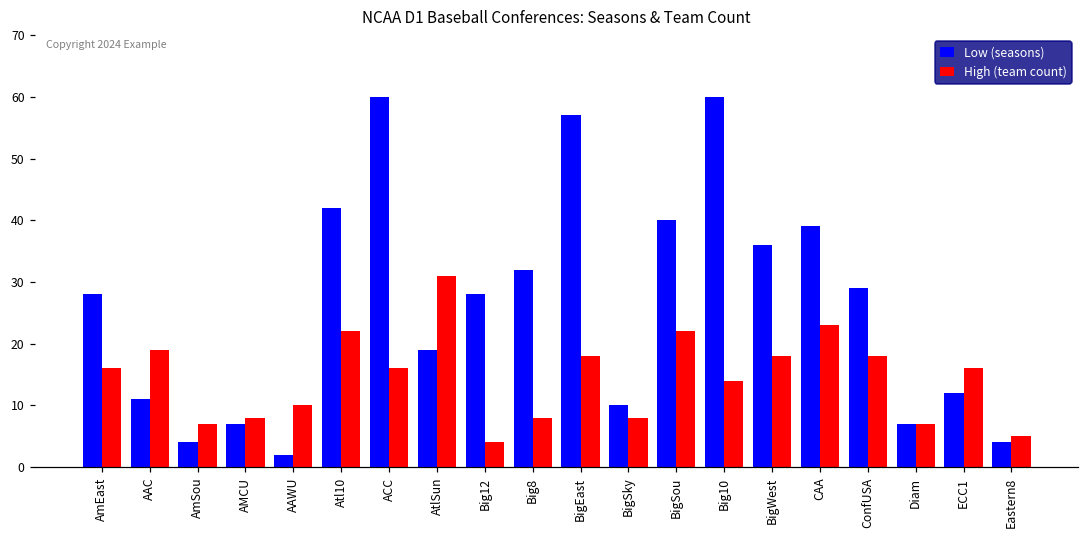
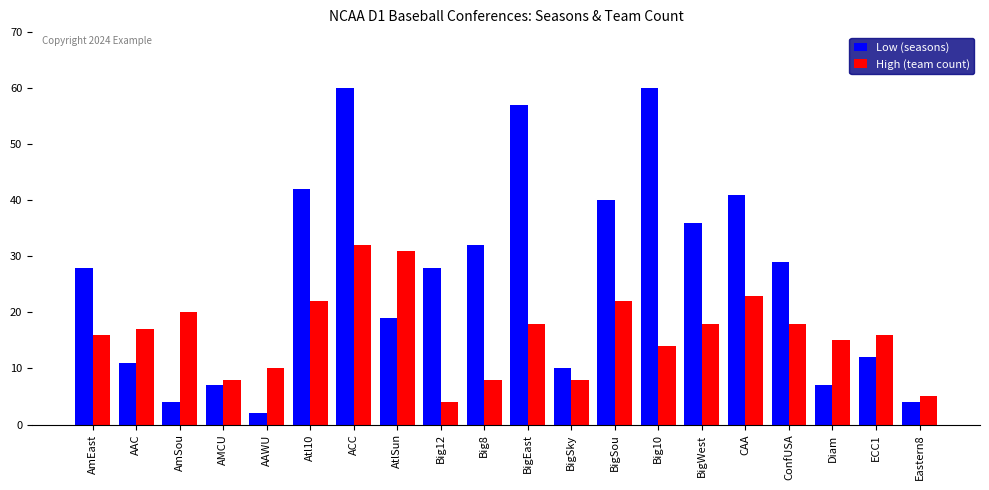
  {
    "Low (seasons)": {
      "AmEast": 28,
      "AAC": 11,
      "AmSou": 4,
      "AMCU": 7,
      "AAWU": 2,
      "Atl10": 42,
      "ACC": 60,
      "AtlSun": 19,
      "Big12": 28,
      "Big8": 32,
      "BigEast": 57,
      "BigSky": 10,
      "BigSou": 40,
      "Big10": 60,
      "BigWest": 36,
-     "CAA": 39,
+     "CAA": 41,
      "ConfUSA": 29,
      "Diam": 7,
      "ECC1": 12,
      "Eastern8": 4
    },
    "High (team count)": {
      "AmEast": 16,
-     "AAC": 19,
-     "AmSou": 7,
+     "AAC": 17,
+     "AmSou": 20,
      "AMCU": 8,
      "AAWU": 10,
      "Atl10": 22,
-     "ACC": 16,
+     "ACC": 32,
      "AtlSun": 31,
      "Big12": 4,
      "Big8": 8,
      "BigEast": 18,
      "BigSky": 8,
      "BigSou": 22,
      "Big10": 14,
      "BigWest": 18,
      "CAA": 23,
      "ConfUSA": 18,
-     "Diam": 7,
+     "Diam": 15,
      "ECC1": 16,
      "Eastern8": 5
    }
  }
